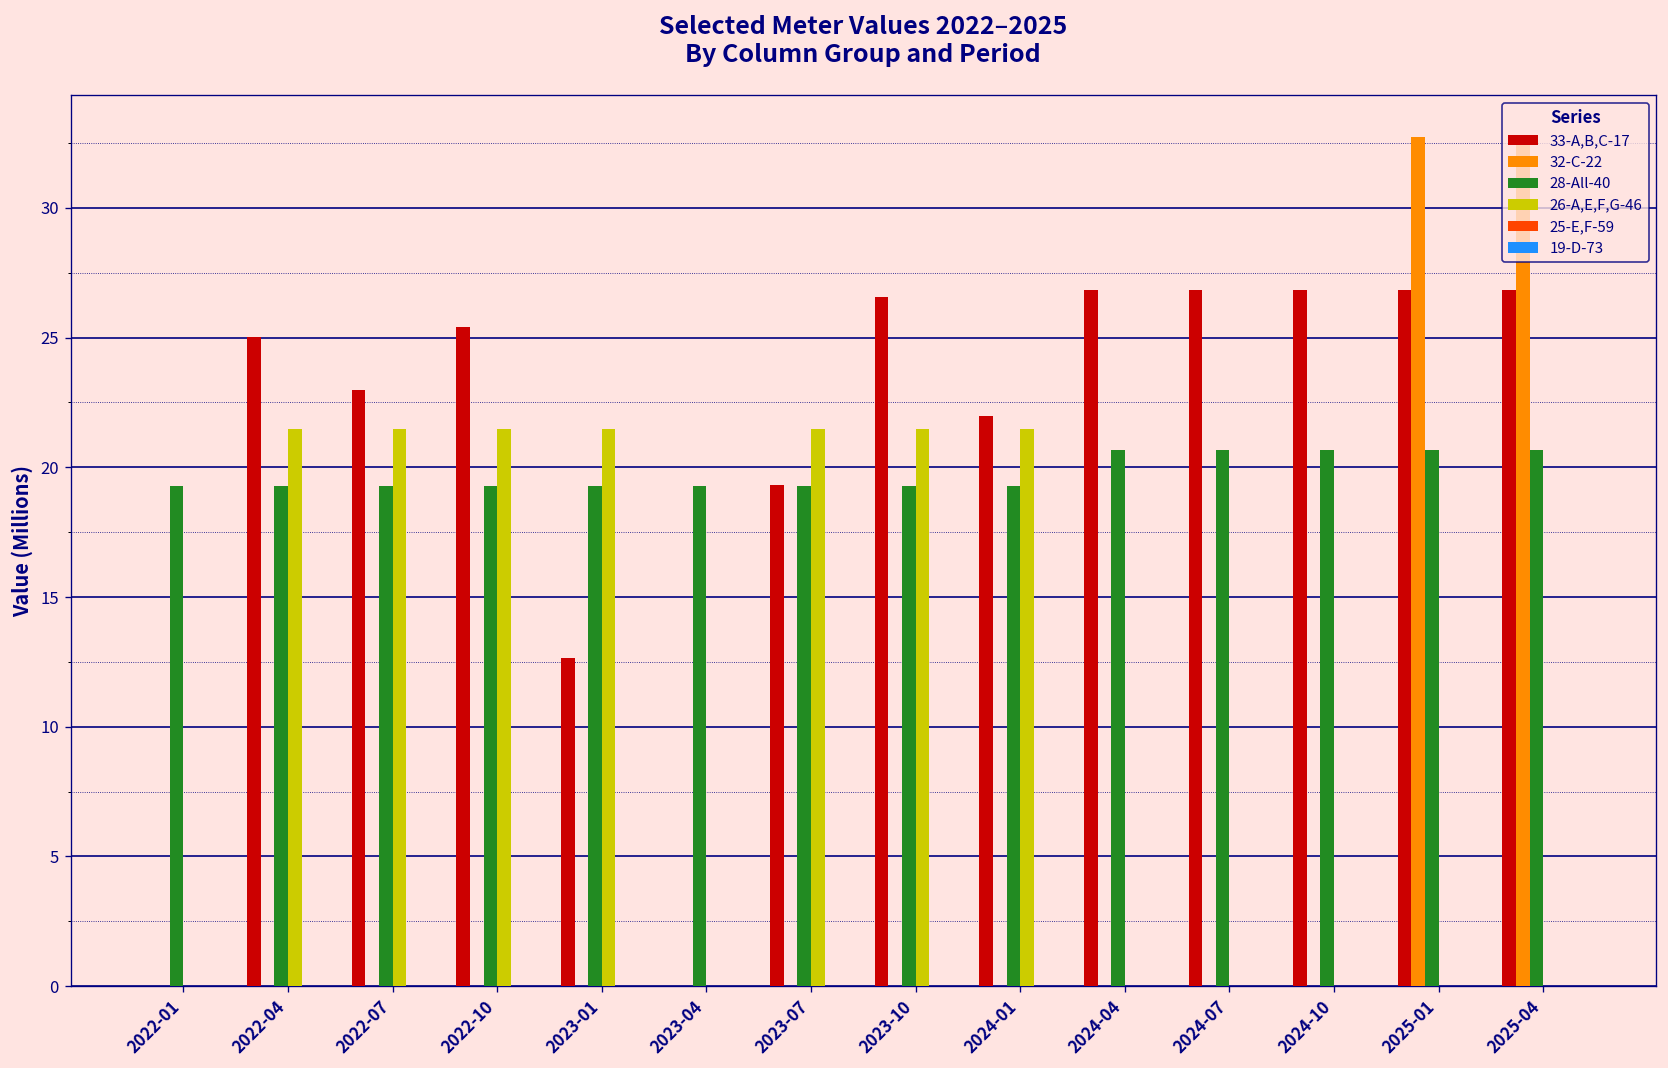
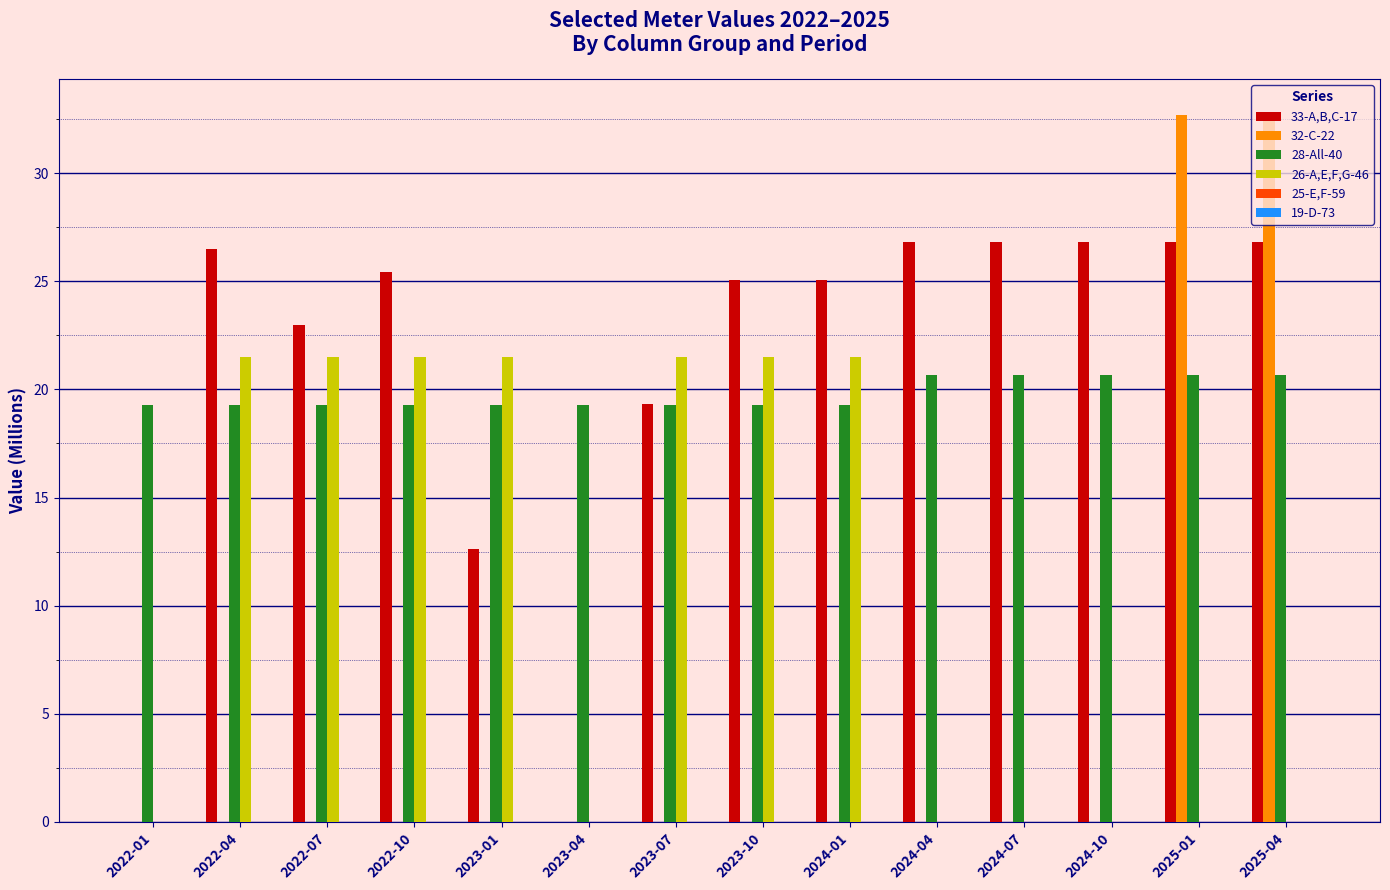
  {
    "33-A,B,C-17": {
      "2022-01": 0.0,
-     "2022-04": 25.0,
+     "2022-04": 26.5,
      "2022-07": 23.0,
      "2022-10": 25.4,
      "2023-01": 12.6,
      "2023-04": 0.0,
      "2023-07": 19.3,
-     "2023-10": 26.6,
-     "2024-01": 22.0,
+     "2023-10": 25.0,
+     "2024-01": 25.0,
      "2024-04": 26.8,
      "2024-07": 26.8,
      "2024-10": 26.8,
      "2025-01": 26.8,
      "2025-04": 26.8
    },
    "32-C-22": {
      "2022-01": 0.0,
      "2022-04": 0.0,
      "2022-07": 0.0,
      "2022-10": 0.0,
      "2023-01": 0.0,
      "2023-04": 0.0,
      "2023-07": 0.0,
      "2023-10": 0.0,
      "2024-01": 0.0,
      "2024-04": 0.0,
      "2024-07": 0.0,
      "2024-10": 0.0,
      "2025-01": 32.7
    },
    "28-All-40": {
      "2022-01": 19.3,
      "2022-04": 19.3,
      "2022-07": 19.3,
      "2022-10": 19.3,
      "2023-01": 19.3,
      "2023-04": 19.3,
      "2023-07": 19.3,
      "2023-10": 19.3,
      "2024-01": 19.3,
      "2024-04": 20.6,
      "2024-07": 20.6,
      "2024-10": 20.6,
      "2025-01": 20.6,
      "2025-04": 20.6
    },
    "26-A,E,F,G-46": {
      "2022-01": 0.0,
      "2022-04": 21.5,
      "2022-07": 21.5,
      "2022-10": 21.5,
      "2023-01": 21.5,
      "2023-04": 0.0,
      "2023-07": 21.5,
      "2023-10": 21.5,
      "2024-01": 21.5,
      "2024-04": 0.0,
      "2024-07": 0.0,
      "2024-10": 0.0,
      "2025-01": 0.0,
      "2025-04": 0.0
    },
    "25-E,F-59": {
      "2022-01": 0.0,
      "2022-04": 0.0,
      "2022-07": 0.0,
      "2022-10": 0.0,
      "2023-01": 0.0,
      "2023-04": 0.0,
      "2023-07": 0.0,
      "2023-10": 0.0,
      "2024-01": 0.0,
      "2024-04": 0.0,
      "2024-07": 0.0,
      "2024-10": 0.0,
      "2025-01": 0.0,
      "2025-04": 0.0
    },
    "19-D-73": {
      "2022-01": 0.0,
      "2022-04": 0.0,
      "2022-07": 0.0,
      "2022-10": 0.0,
      "2023-01": 0.0,
      "2023-04": 0.0,
      "2023-07": 0.0,
      "2023-10": 0.0,
      "2024-01": 0.0,
      "2024-04": 0.0,
      "2024-07": 0.0,
      "2024-10": 0.0,
      "2025-01": 0.0,
      "2025-04": 0.0
    }
  }
